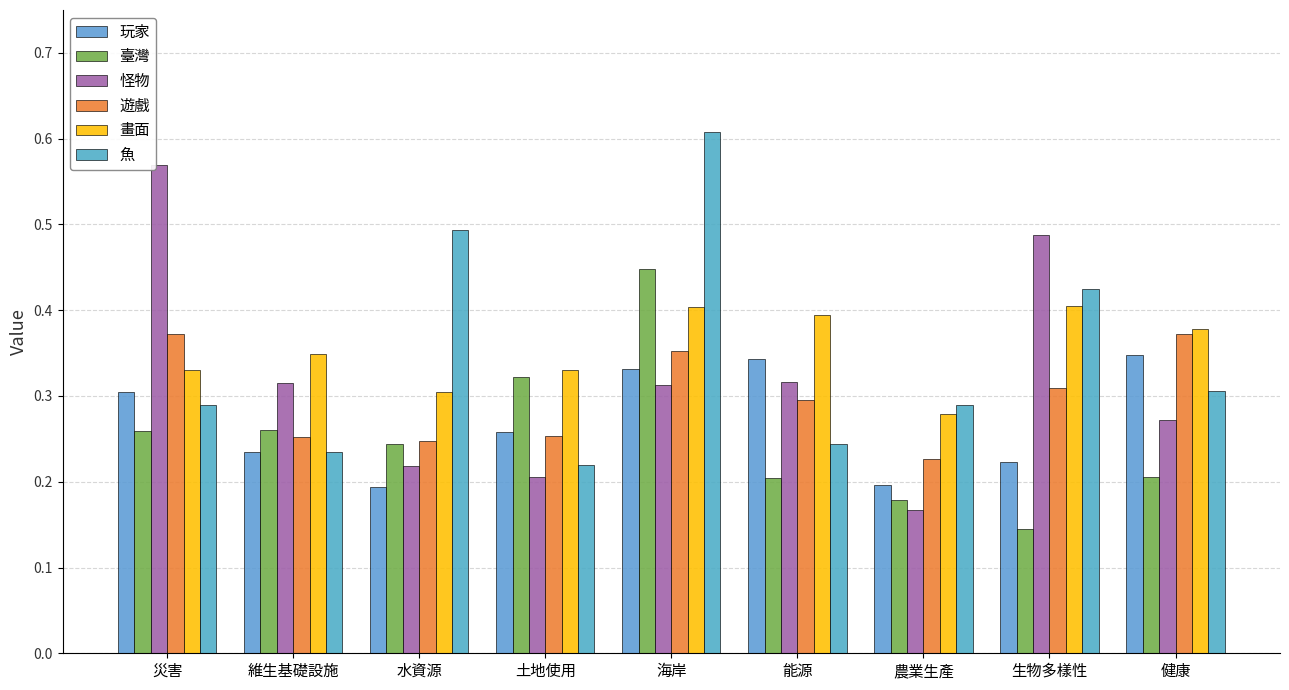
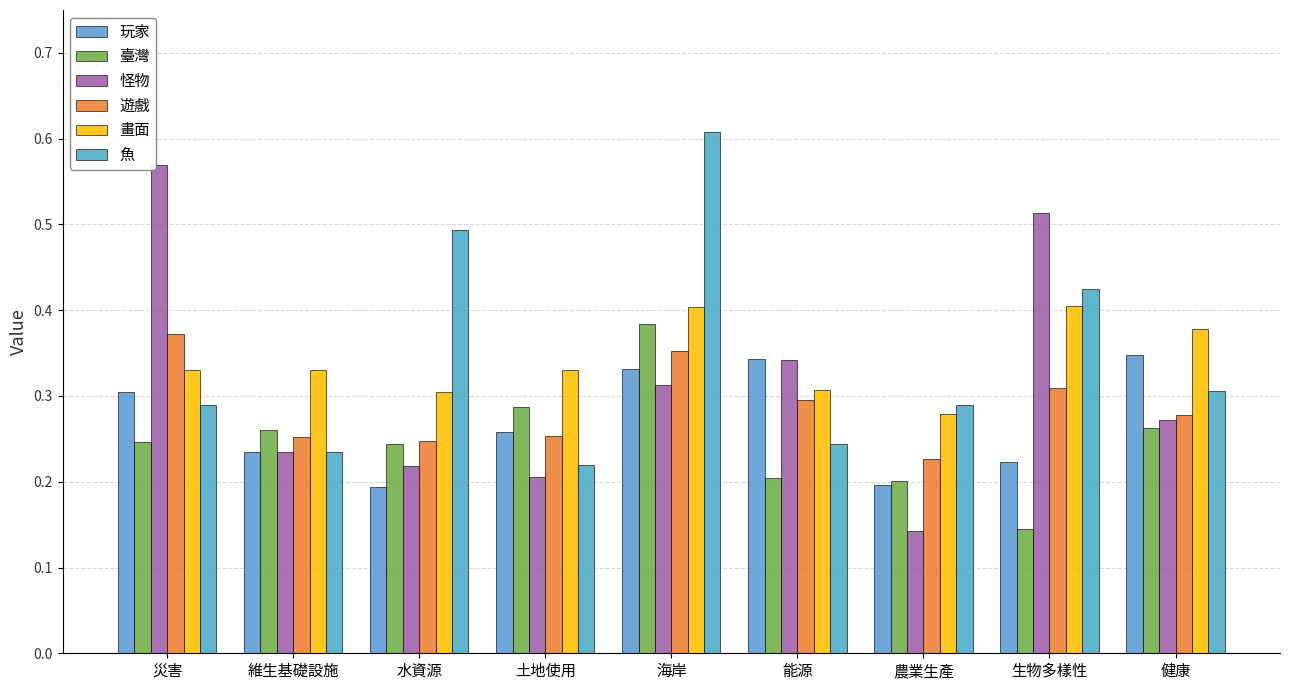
  {
    "臺灣": {
-     "災害": 0.26,
+     "災害": 0.25,
      "維生基礎設施": 0.26,
      "水資源": 0.24,
-     "土地使用": 0.32,
-     "海岸": 0.45,
+     "土地使用": 0.29,
+     "海岸": 0.38,
      "能源": 0.20,
-     "農業生產": 0.18,
+     "農業生產": 0.20,
      "生物多樣性": 0.15,
-     "健康": 0.21
+     "健康": 0.26
    },
    "怪物": {
      "災害": 0.57,
-     "維生基礎設施": 0.32,
+     "維生基礎設施": 0.23,
      "水資源": 0.22,
      "土地使用": 0.21,
      "海岸": 0.31,
-     "能源": 0.32,
-     "農業生產": 0.17,
-     "生物多樣性": 0.49,
+     "能源": 0.34,
+     "農業生產": 0.14,
+     "生物多樣性": 0.51,
      "健康": 0.27
    },
    "遊戲": {
      "災害": 0.37,
      "維生基礎設施": 0.25,
      "水資源": 0.25,
      "土地使用": 0.25,
      "海岸": 0.35,
      "能源": 0.30,
      "農業生產": 0.23,
      "生物多樣性": 0.31,
-     "健康": 0.37
+     "健康": 0.28
    },
    "畫面": {
      "災害": 0.33,
-     "維生基礎設施": 0.35,
+     "維生基礎設施": 0.33,
      "水資源": 0.30,
      "土地使用": 0.33,
      "海岸": 0.40,
-     "能源": 0.39,
+     "能源": 0.31,
      "農業生產": 0.28,
      "生物多樣性": 0.40,
      "健康": 0.38
    }
  }
